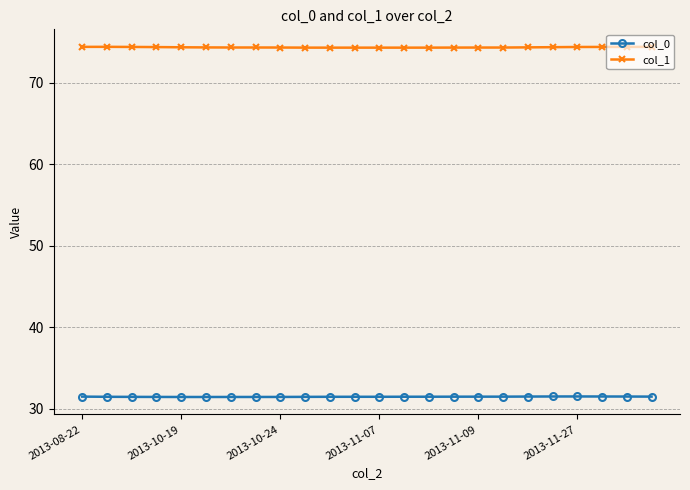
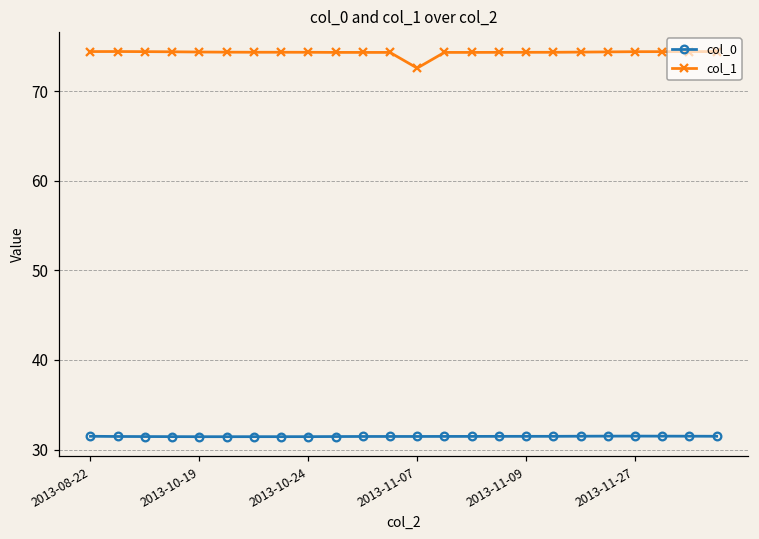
  {
    "col_0": {
      "2013-08-22": 31,
      "2013-11-07": 31
    },
    "col_1": {
      "2013-08-22": 74,
-     "2013-11-07": 74
+     "2013-11-07": 73
    }
  }
